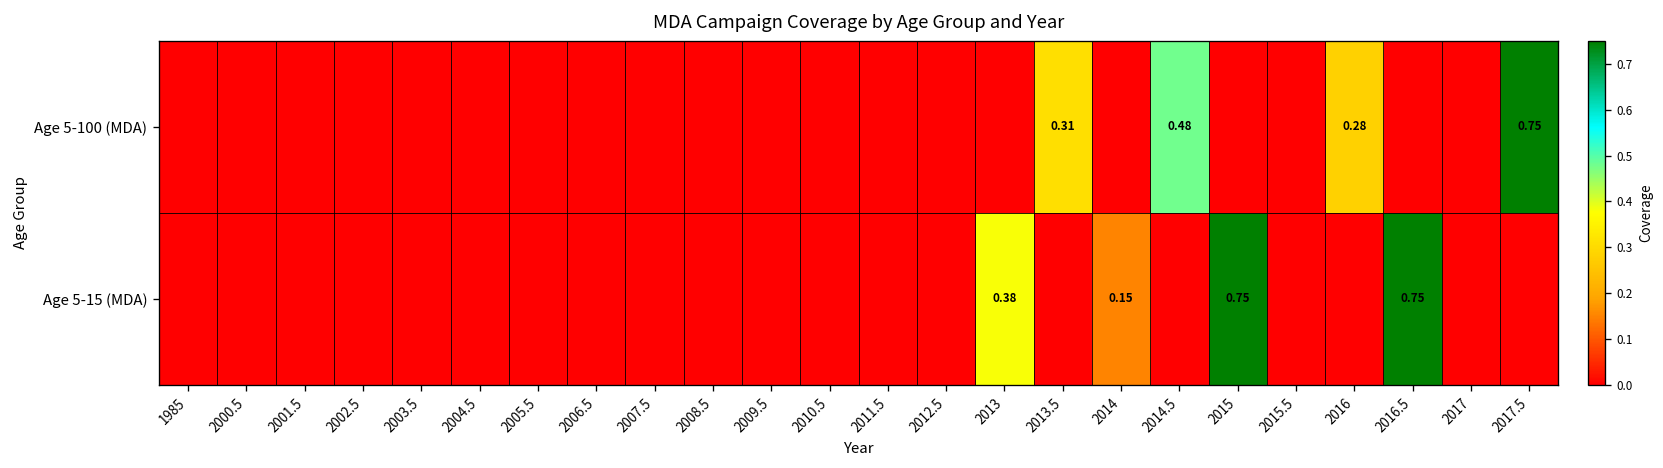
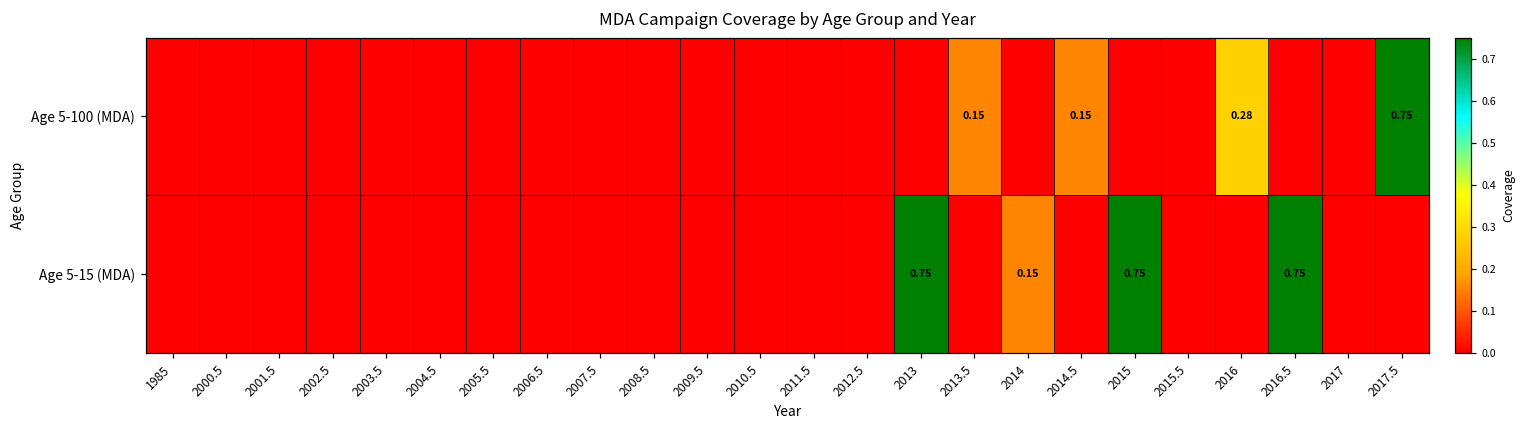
  {
    "Age 5-100 (MDA)": {
-     "2013.5": 0.31,
-     "2014.5": 0.48,
+     "2013.5": 0.15,
+     "2014.5": 0.15,
      "2016": 0.28,
      "2017.5": 0.75
    },
    "Age 5-15 (MDA)": {
-     "2013": 0.38,
+     "2013": 0.75,
      "2014": 0.15,
      "2015": 0.75,
      "2016.5": 0.75
    }
  }
